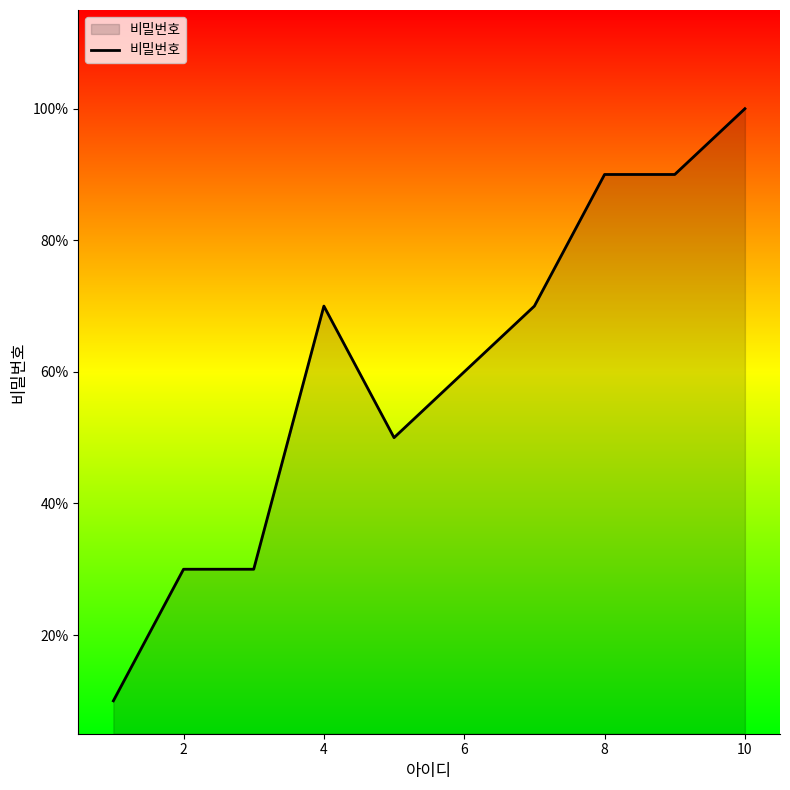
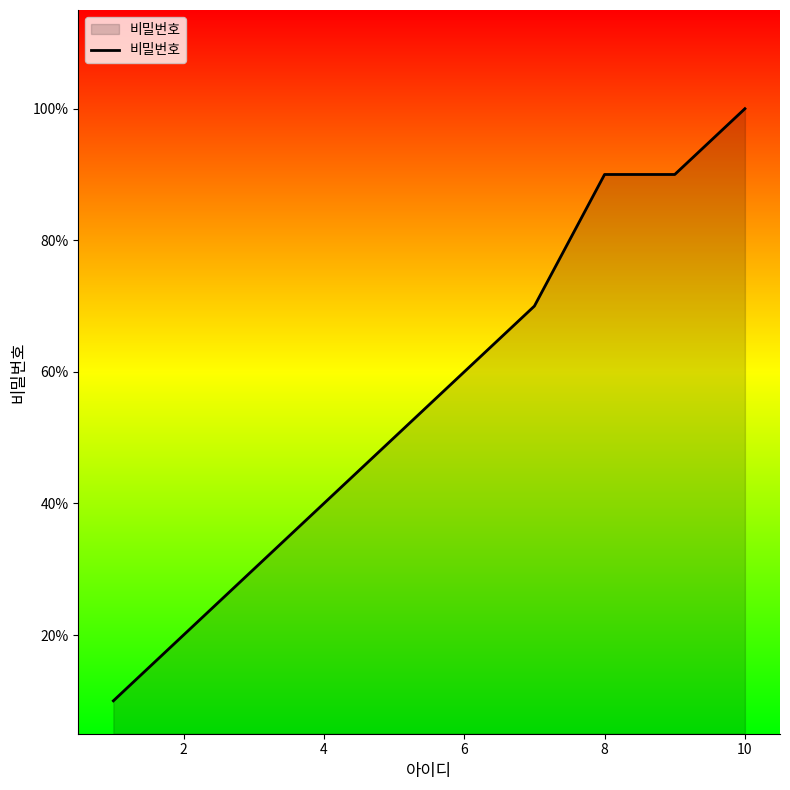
  {
-   "2": "30%",
-   "4": "70%",
+   "2": "20%",
+   "4": "40%",
    "6": "60%",
    "8": "90%",
    "10": "100%"
  }
